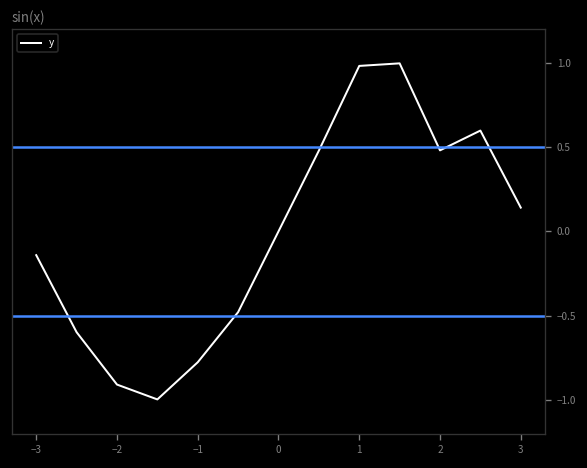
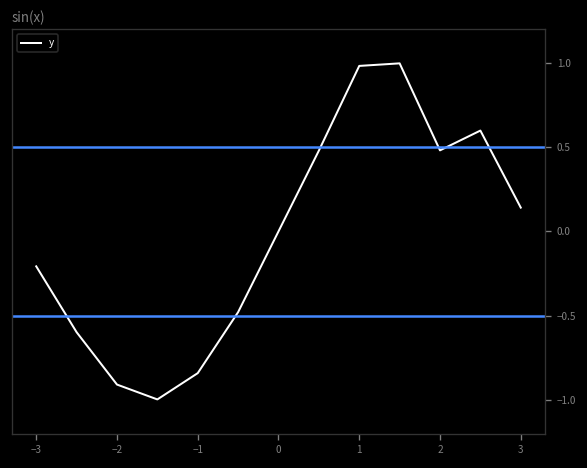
  {
-   "−3": -0.14,
+   "−3": -0.21,
    "−2": -0.91,
-   "−1": -0.78,
+   "−1": -0.84,
    "0": 0.00,
    "1": 0.98,
    "2": 0.48,
    "3": 0.14
  }
